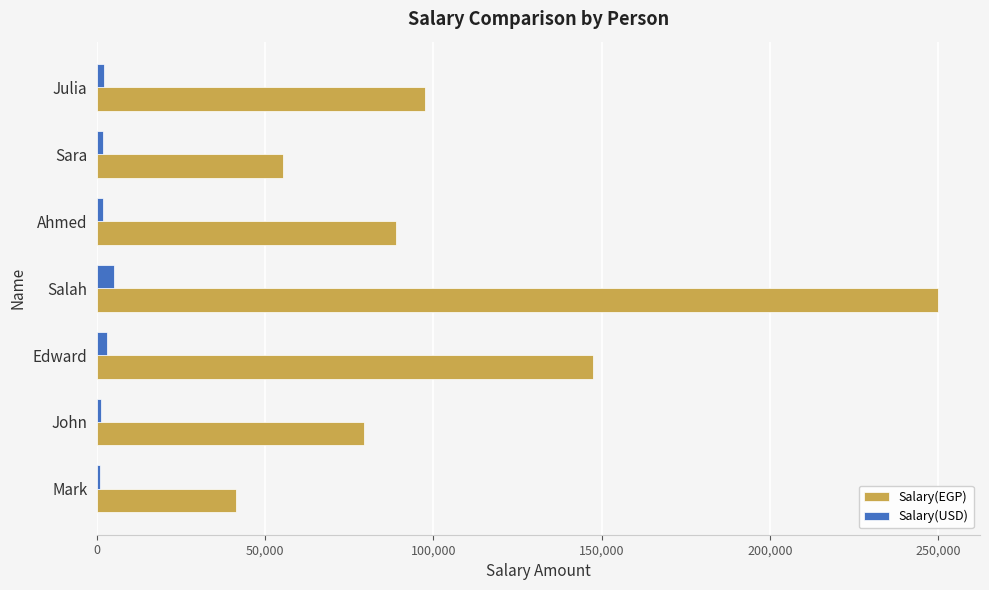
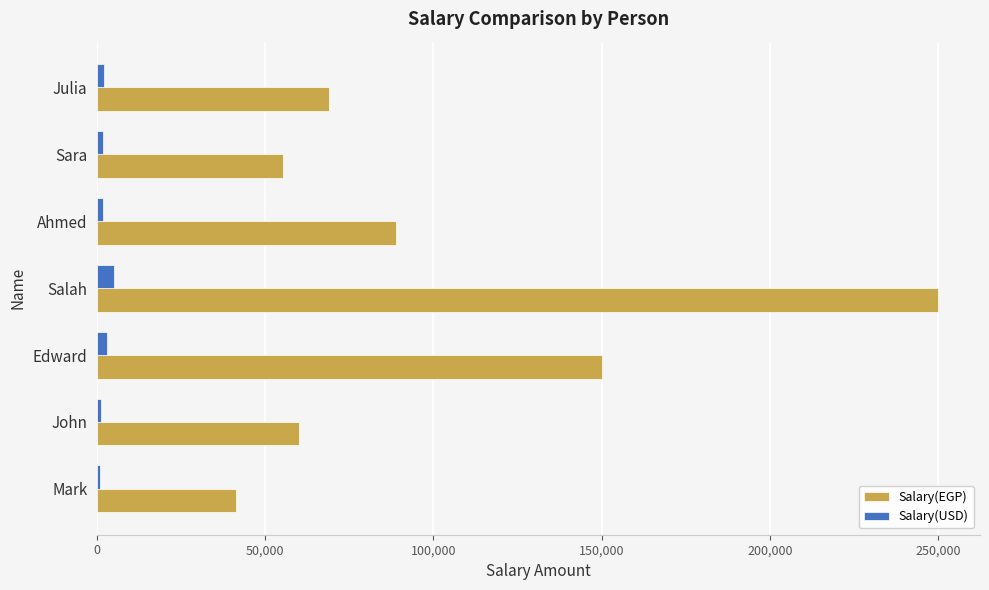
  {
    "Salary(EGP)": {
-     "Julia": "98,000",
+     "Julia": "69,000",
      "Sara": "55,000",
      "Ahmed": "89,000",
      "Salah": "250,000",
-     "Edward": "147,000",
-     "John": "79,000",
+     "Edward": "150,000",
+     "John": "60,000",
      "Mark": "41,000"
    },
    "Salary(USD)": {
      "Julia": "2,000",
      "Sara": "2,000",
      "Ahmed": "2,000",
      "Salah": "5,000",
      "Edward": "3,000",
      "John": "1,000",
      "Mark": "1,000"
    }
  }
